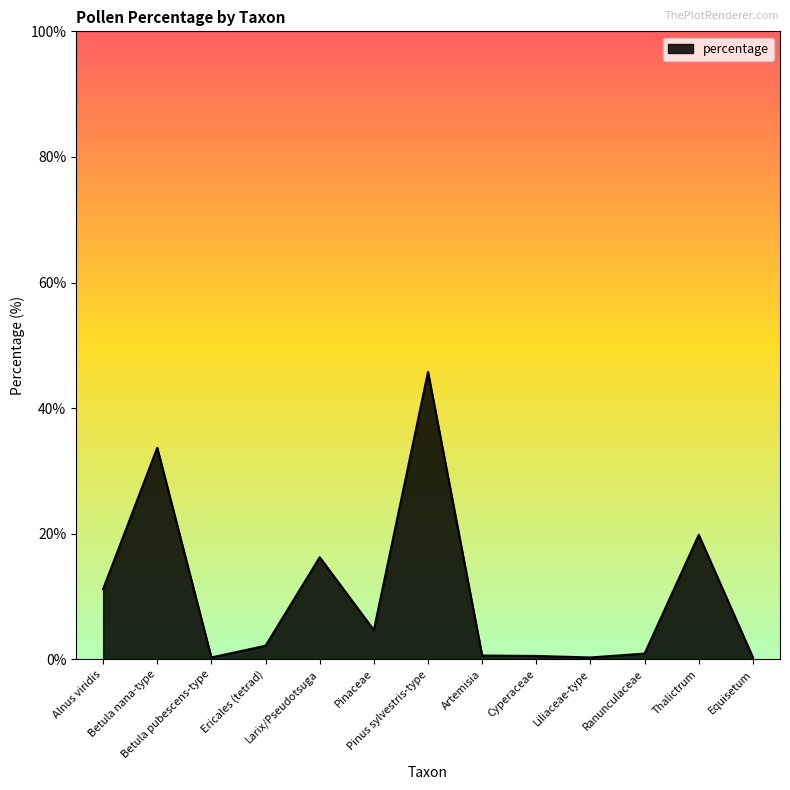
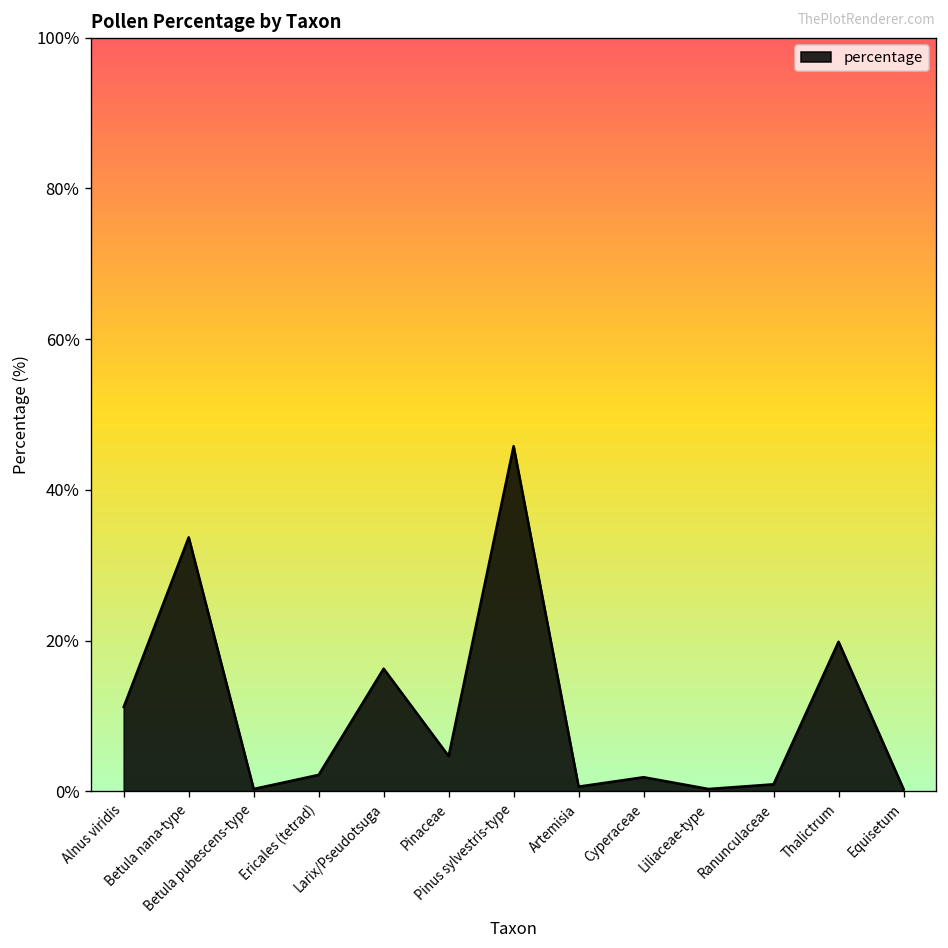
  {
    "Alnus viridis": "11%",
    "Betula nana-type": "34%",
    "Betula pubescens-type": "0%",
    "Ericales (tetrad)": "2%",
    "Larix/Pseudotsuga": "16%",
    "Pinaceae": "5%",
    "Pinus sylvestris-type": "46%",
    "Artemisia": "1%",
-   "Cyperaceae": "1%",
+   "Cyperaceae": "2%",
    "Liliaceae-type": "0%",
    "Ranunculaceae": "1%",
    "Thalictrum": "20%",
    "Equisetum": "0%"
  }
